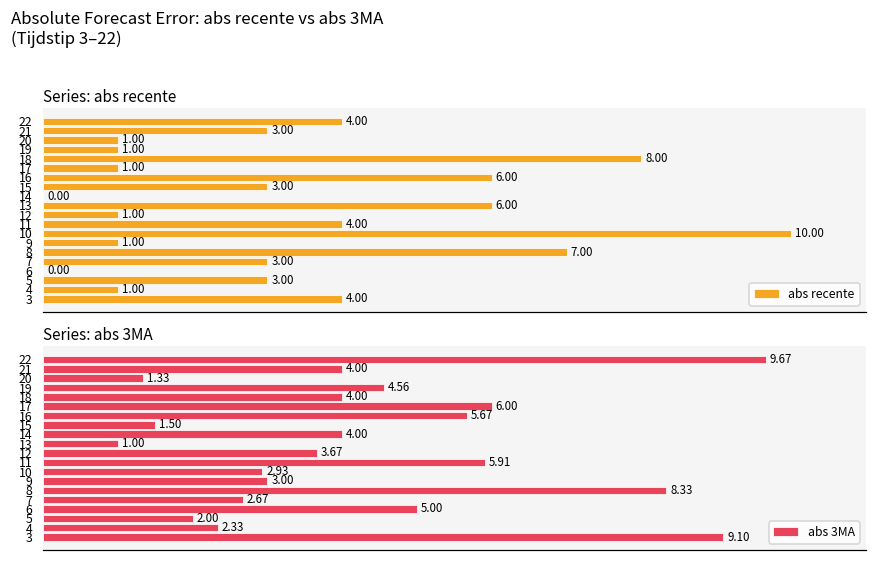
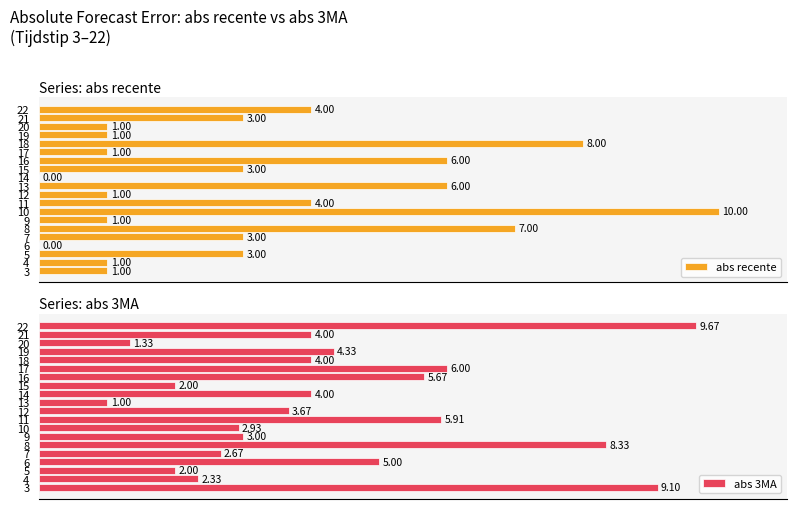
  {
    "Series: abs recente": {
      "22": 4.00,
      "21": 3.00,
      "19": 1.00,
      "18": 8.00,
      "17": 1.00,
      "16": 6.00,
      "15": 3.00,
      "14": 0.00,
      "13": 6.00,
      "12": 1.00,
      "11": 4.00,
      "10": 10.00,
      "9": 1.00,
      "6": 0.00,
      "5": 3.00,
      "4": 1.00,
-     "3": 4.00
+     "3": 1.00
    },
    "Series: abs 3MA": {
      "22": 9.67,
      "21": 4.00,
      "20": 1.33,
-     "19": 4.56,
+     "19": 4.33,
      "18": 4.00,
      "17": 6.00,
      "16": 5.67,
-     "15": 1.50,
+     "15": 2.00,
      "12": 3.67,
      "11": 5.91,
      "10": 2.93,
      "9": 3.00,
      "8": 8.33,
      "7": 2.67,
      "6": 5.00,
      "5": 2.00,
      "4": 2.33,
      "3": 9.10
    }
  }
